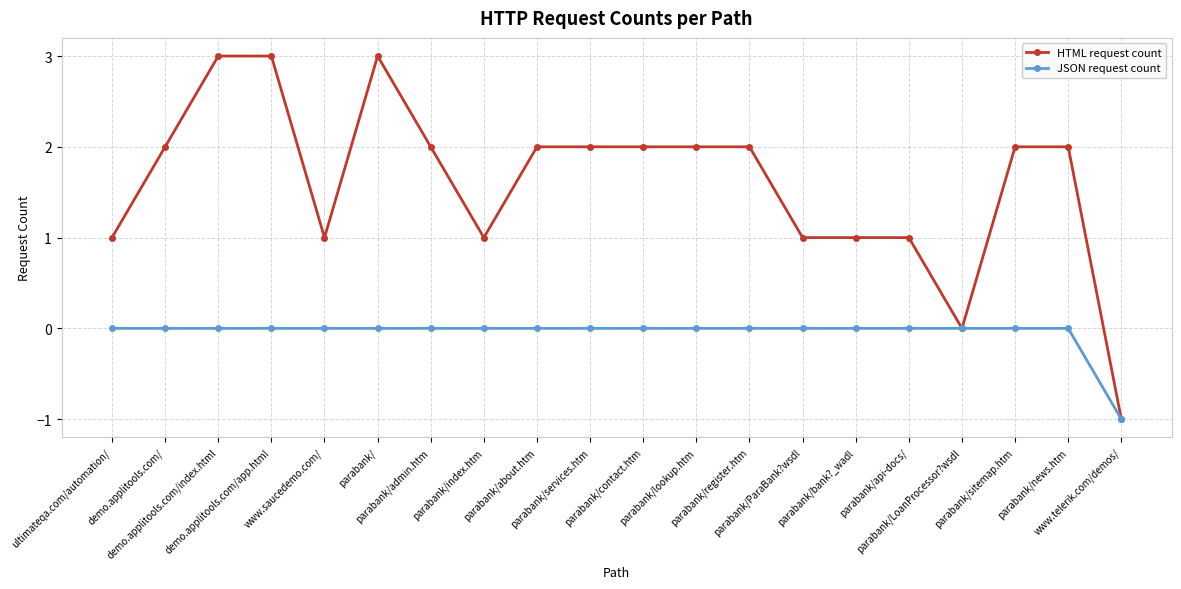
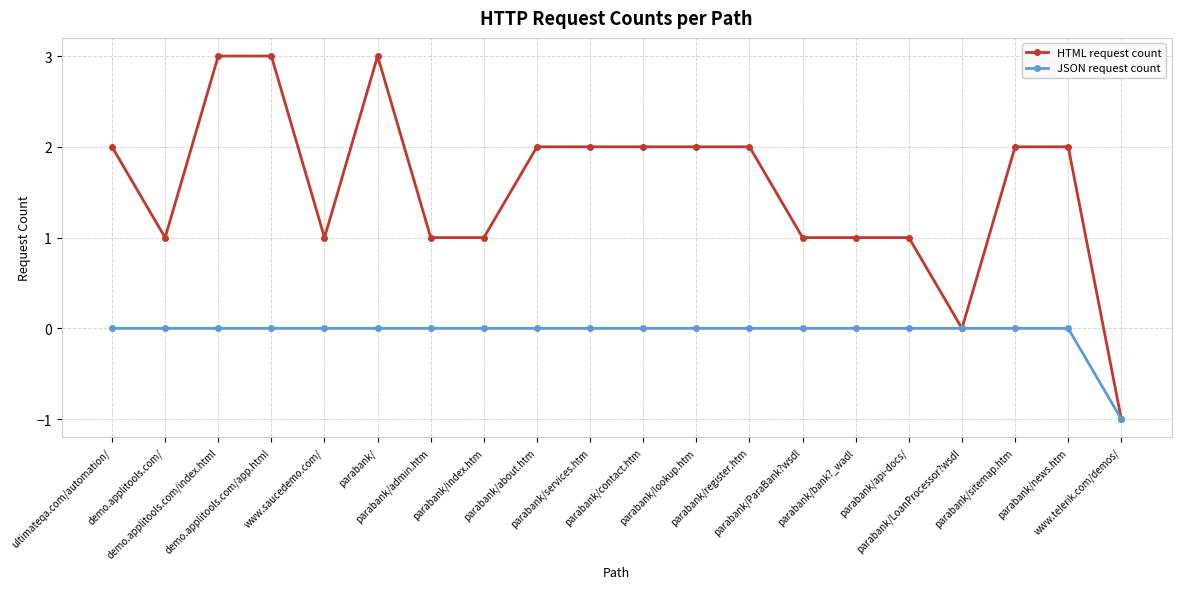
  {
    "HTML request count": {
-     "ultimateqa.com/automation/": 1,
-     "demo.applitools.com/": 2,
+     "ultimateqa.com/automation/": 2,
+     "demo.applitools.com/": 1,
      "demo.applitools.com/index.html": 3,
      "demo.applitools.com/app.html": 3,
      "www.saucedemo.com/": 1,
      "parabank/": 3,
-     "parabank/admin.htm": 2,
+     "parabank/admin.htm": 1,
      "parabank/index.htm": 1,
      "parabank/about.htm": 2,
      "parabank/services.htm": 2,
      "parabank/contact.htm": 2,
      "parabank/lookup.htm": 2,
      "parabank/register.htm": 2,
      "parabank/ParaBank?wsdl": 1,
      "parabank/bank?_wadl": 1,
      "parabank/api-docs/": 1,
      "parabank/sitemap.htm": 2,
      "parabank/news.htm": 2
    },
    "JSON request count": {
      "ultimateqa.com/automation/": 0,
      "demo.applitools.com/": 0,
      "demo.applitools.com/index.html": 0,
      "demo.applitools.com/app.html": 0,
      "www.saucedemo.com/": 0,
      "parabank/": 0,
      "parabank/admin.htm": 0,
      "parabank/index.htm": 0,
      "parabank/about.htm": 0,
      "parabank/services.htm": 0,
      "parabank/contact.htm": 0,
      "parabank/lookup.htm": 0,
      "parabank/register.htm": 0,
      "parabank/ParaBank?wsdl": 0,
      "parabank/bank?_wadl": 0,
      "parabank/api-docs/": 0,
      "parabank/sitemap.htm": 0,
      "parabank/news.htm": 0
    }
  }
